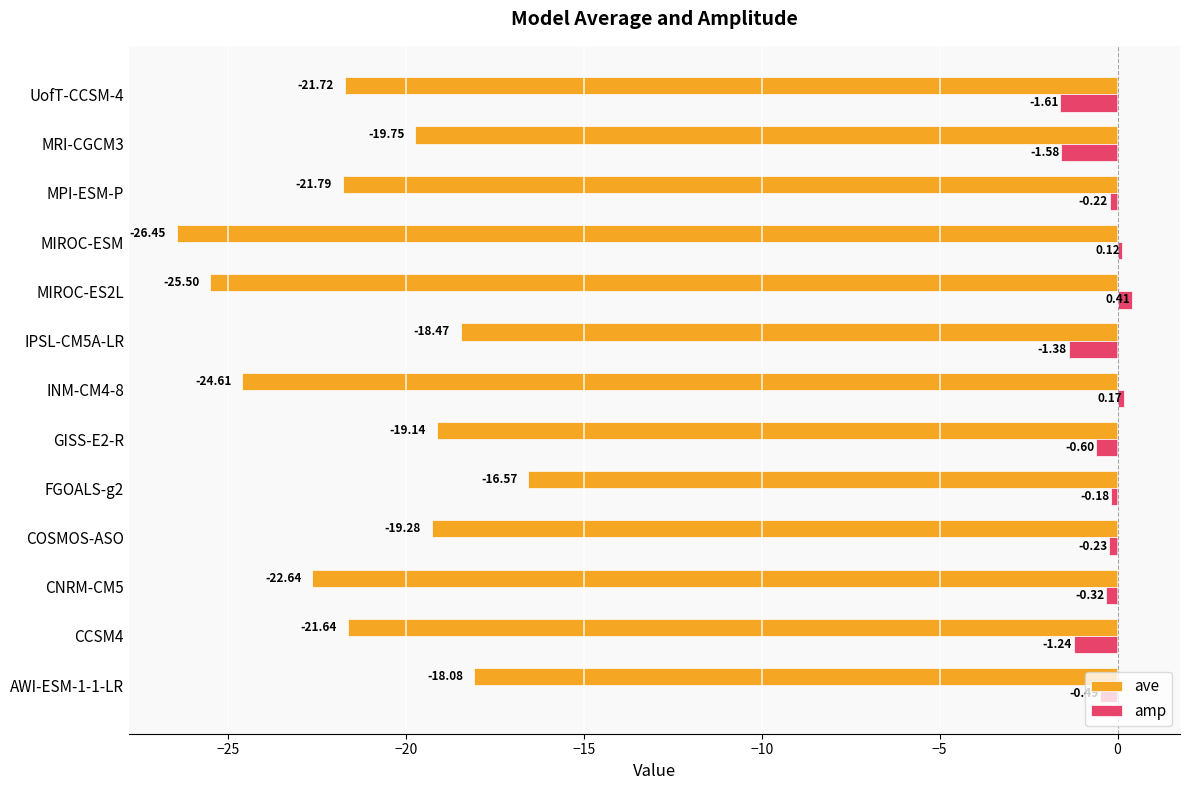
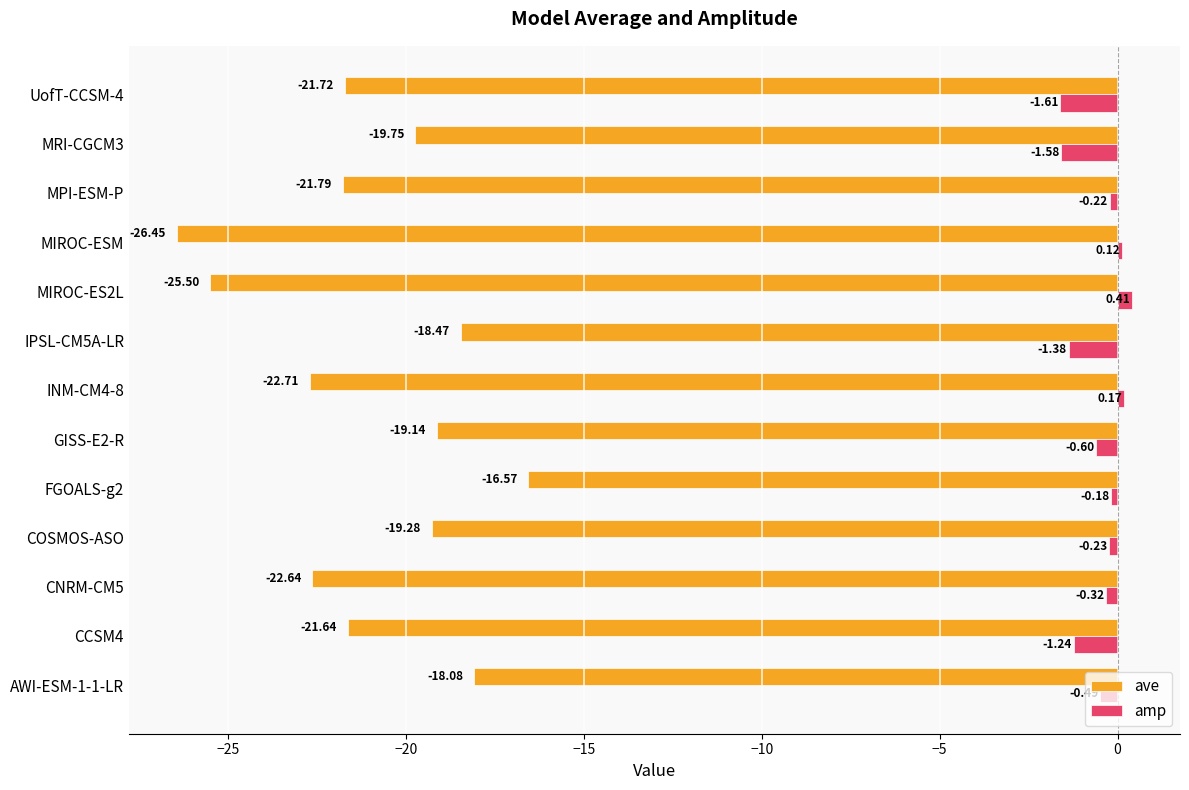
  {
    "ave": {
      "UofT-CCSM-4": -21.72,
      "MRI-CGCM3": -19.75,
      "MPI-ESM-P": -21.79,
      "MIROC-ESM": -26.45,
      "MIROC-ES2L": -25.50,
      "IPSL-CM5A-LR": -18.47,
-     "INM-CM4-8": -24.61,
+     "INM-CM4-8": -22.71,
      "GISS-E2-R": -19.14,
      "FGOALS-g2": -16.57,
      "COSMOS-ASO": -19.28,
      "CNRM-CM5": -22.64,
      "CCSM4": -21.64,
      "AWI-ESM-1-1-LR": -18.08
    },
    "amp": {
      "UofT-CCSM-4": -1.61,
      "MRI-CGCM3": -1.58,
      "MPI-ESM-P": -0.22,
      "MIROC-ESM": 0.12,
      "MIROC-ES2L": 0.41,
      "IPSL-CM5A-LR": -1.38,
      "INM-CM4-8": 0.17,
      "GISS-E2-R": -0.60,
      "FGOALS-g2": -0.18,
      "COSMOS-ASO": -0.23,
      "CNRM-CM5": -0.32,
      "CCSM4": -1.24
    }
  }
